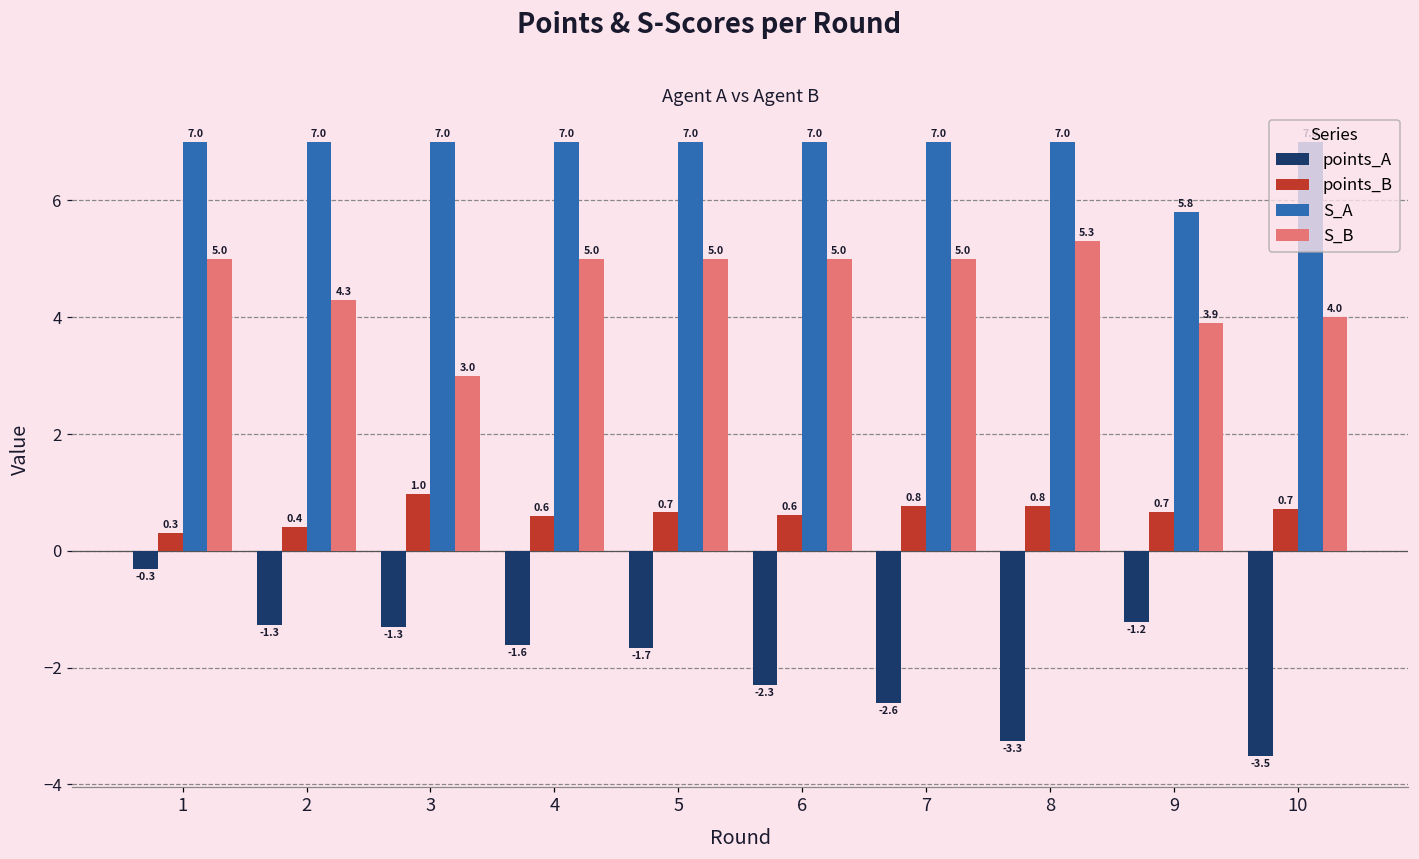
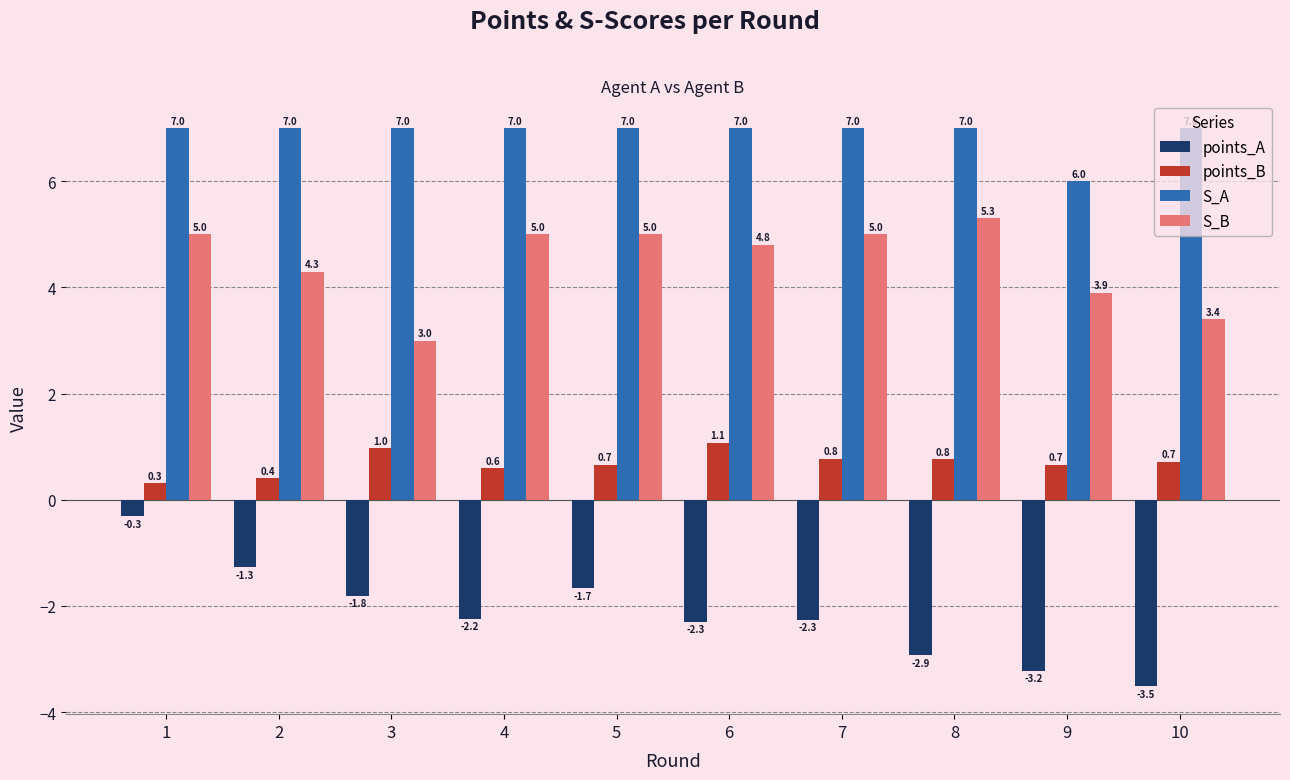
  {
    "points_A": {
      "1": -0.3,
      "2": -1.3,
-     "3": -1.3,
-     "4": -1.6,
+     "3": -1.8,
+     "4": -2.2,
      "5": -1.7,
      "6": -2.3,
-     "7": -2.6,
-     "8": -3.3,
-     "9": -1.2,
+     "7": -2.3,
+     "8": -2.9,
+     "9": -3.2,
      "10": -3.5
    },
    "points_B": {
      "1": 0.3,
      "2": 0.4,
      "3": 1.0,
      "4": 0.6,
      "5": 0.7,
-     "6": 0.6,
+     "6": 1.1,
      "7": 0.8,
      "8": 0.8,
      "9": 0.7,
      "10": 0.7
    },
    "S_A": {
      "1": 7.0,
      "2": 7.0,
      "3": 7.0,
      "4": 7.0,
      "5": 7.0,
      "6": 7.0,
      "7": 7.0,
      "8": 7.0,
-     "9": 5.8
+     "9": 6.0
    },
    "S_B": {
      "1": 5.0,
      "2": 4.3,
      "3": 3.0,
      "4": 5.0,
      "5": 5.0,
-     "6": 5.0,
+     "6": 4.8,
      "7": 5.0,
      "8": 5.3,
      "9": 3.9,
-     "10": 4.0
+     "10": 3.4
    }
  }
